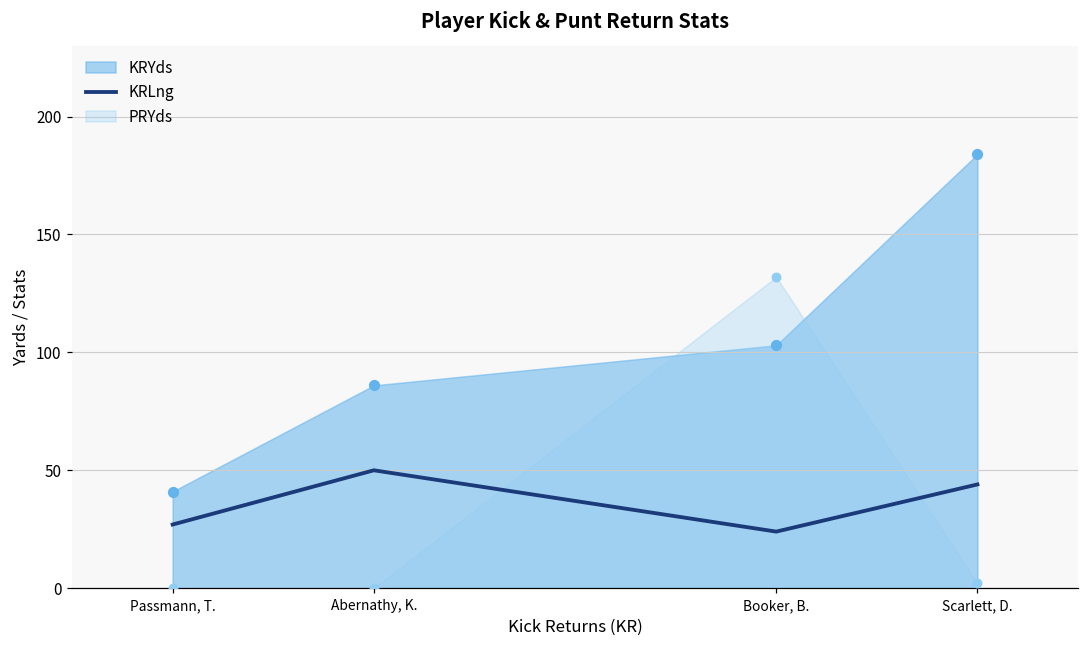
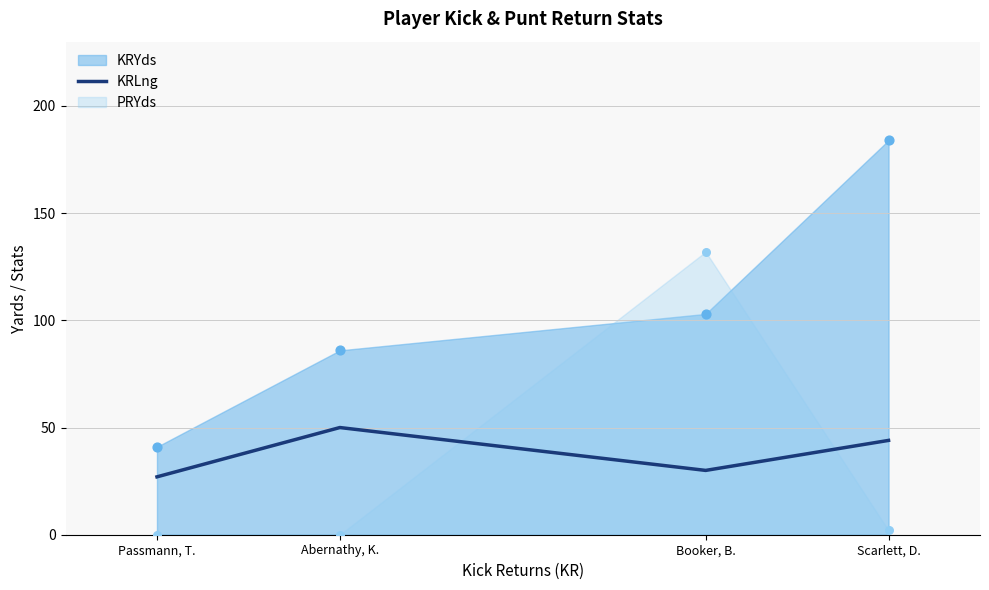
  {
    "KRLng": {
      "Passmann, T.": 27,
      "Abernathy, K.": 50,
-     "Booker, B.": 24,
+     "Booker, B.": 30,
      "Scarlett, D.": 44
    }
  }
